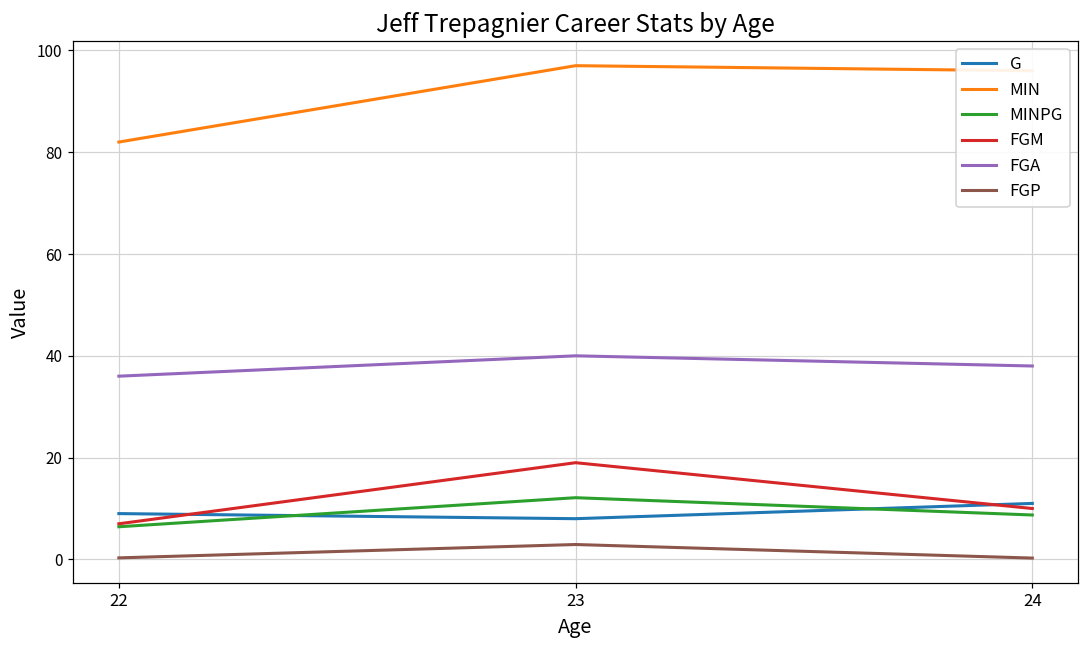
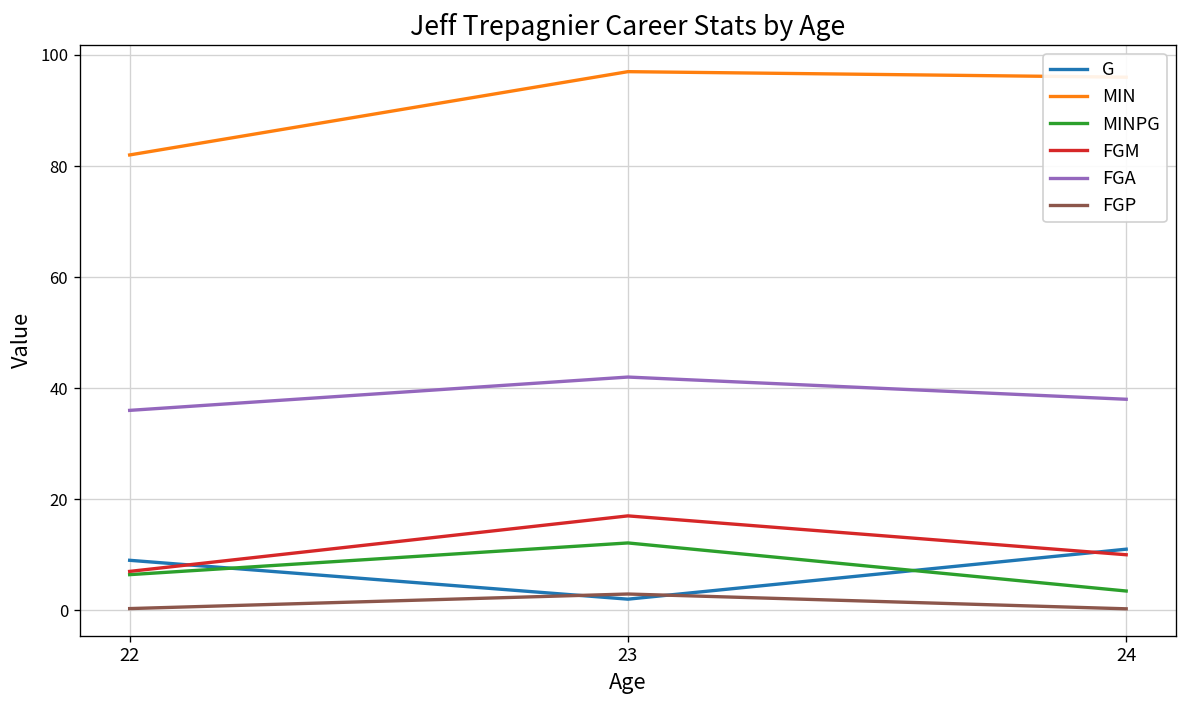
  {
    "G": {
      "22": 9,
-     "23": 8,
+     "23": 2,
      "24": 11
    },
    "MIN": {
      "22": 82,
      "23": 97
    },
    "MINPG": {
      "22": 6,
      "23": 12,
-     "24": 9
+     "24": 3
    },
    "FGM": {
      "22": 7,
-     "23": 19,
+     "23": 17,
      "24": 10
    },
    "FGA": {
      "22": 36,
-     "23": 40,
+     "23": 42,
      "24": 38
    },
    "FGP": {
      "22": 0,
      "23": 3,
      "24": 0
    }
  }
